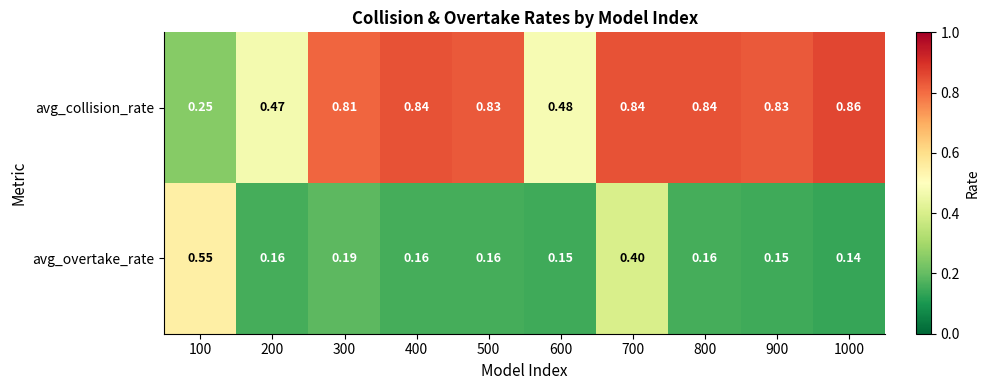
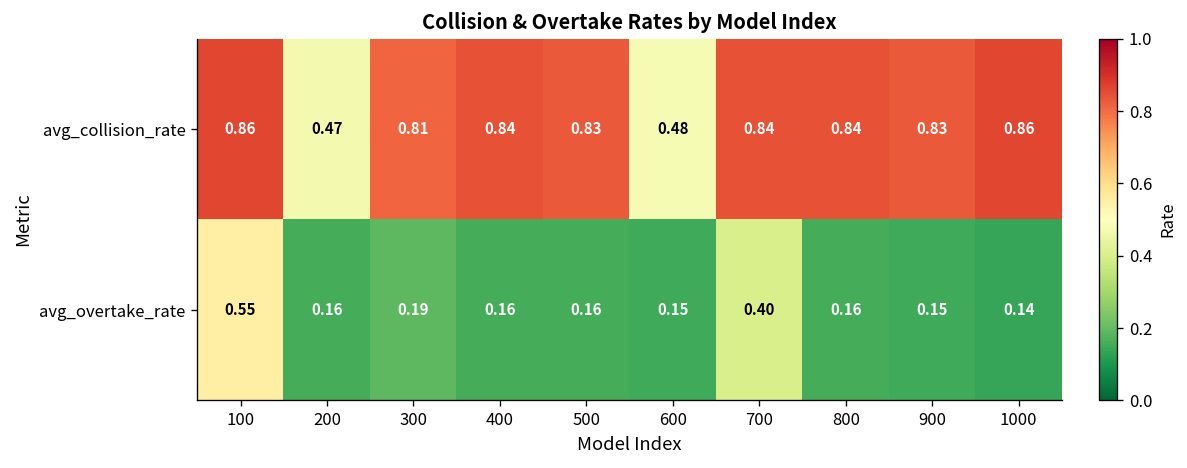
  {
    "avg_collision_rate": {
-     "100": 0.25,
+     "100": 0.86,
      "200": 0.47,
      "300": 0.81,
      "400": 0.84,
      "500": 0.83,
      "600": 0.48,
      "700": 0.84,
      "800": 0.84,
      "900": 0.83,
      "1000": 0.86
    },
    "avg_overtake_rate": {
      "100": 0.55,
      "200": 0.16,
      "300": 0.19,
      "400": 0.16,
      "500": 0.16,
      "600": 0.15,
      "700": 0.40,
      "800": 0.16,
      "900": 0.15,
      "1000": 0.14
    }
  }
